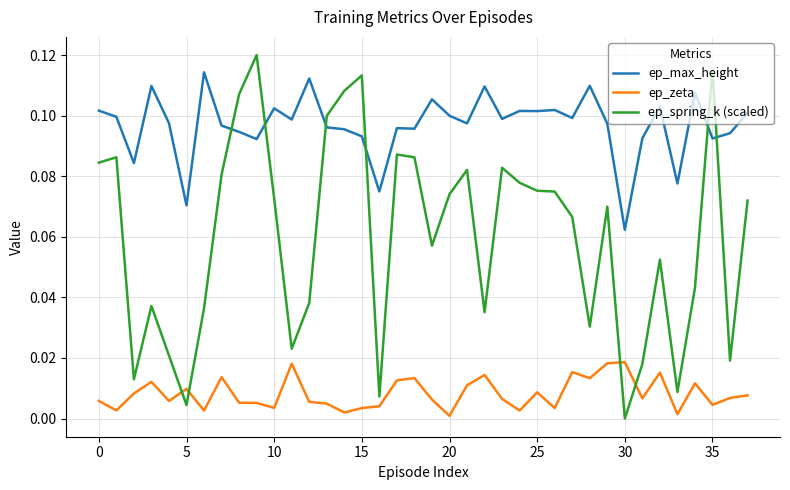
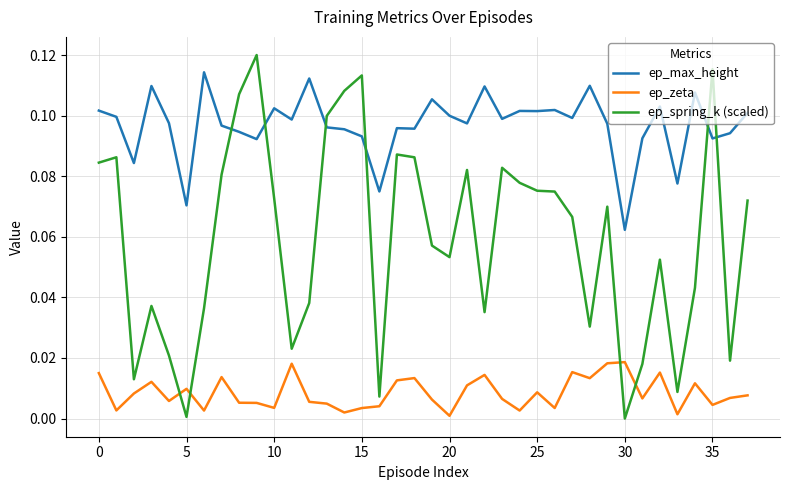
  {
    "ep_max_height": {
      "0": 0.102,
      "5": 0.070,
      "10": 0.102,
      "15": 0.093,
      "20": 0.100,
      "25": 0.101,
      "30": 0.062,
      "35": 0.092
    },
    "ep_zeta": {
-     "0": 0.006,
+     "0": 0.015,
      "5": 0.010,
      "10": 0.004,
      "15": 0.003,
      "20": 0.001,
      "25": 0.009,
      "30": 0.019,
      "35": 0.005
    },
    "ep_spring_k (scaled)": {
      "0": 0.084,
-     "5": 0.004,
+     "5": 0.001,
      "10": 0.073,
      "15": 0.113,
-     "20": 0.074,
+     "20": 0.053,
      "25": 0.075,
      "30": 0.000
    }
  }
